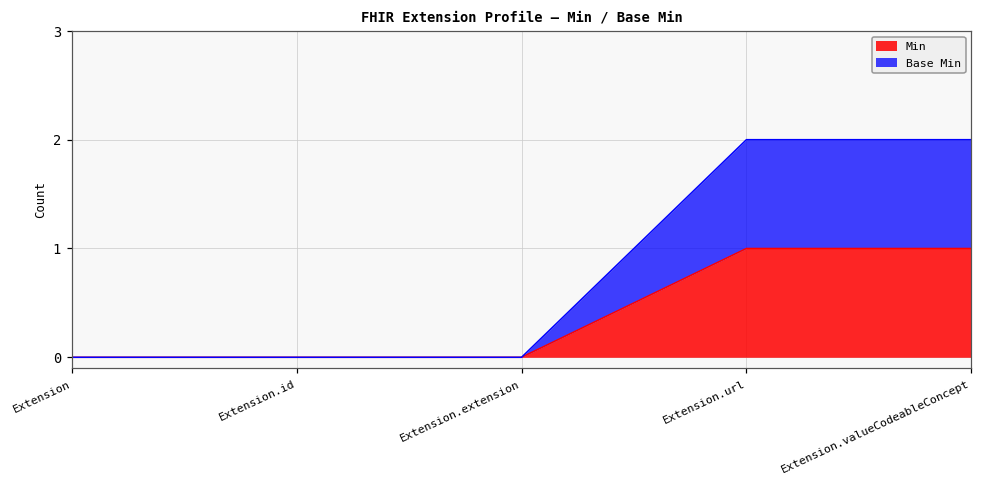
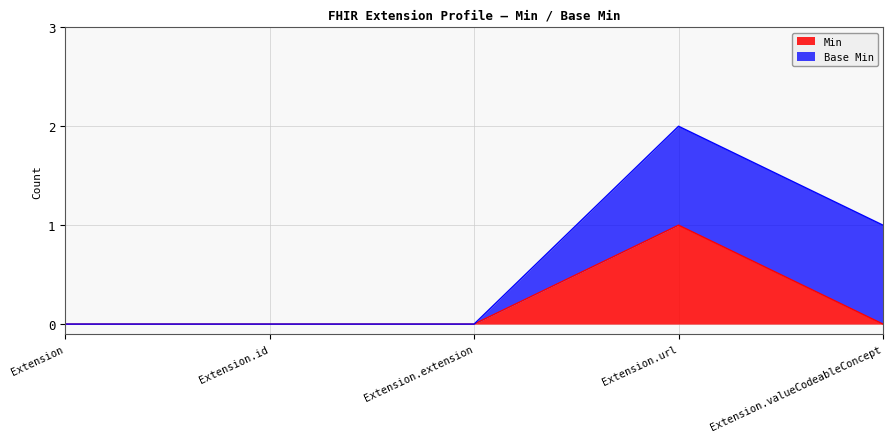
  {
    "Min": {
      "Extension.url": 1,
-     "Extension.valueCodeableConcept": 1
+     "Extension.valueCodeableConcept": 0
    },
    "Base Min": {
      "Extension.url": 1,
      "Extension.valueCodeableConcept": 1
    }
  }
